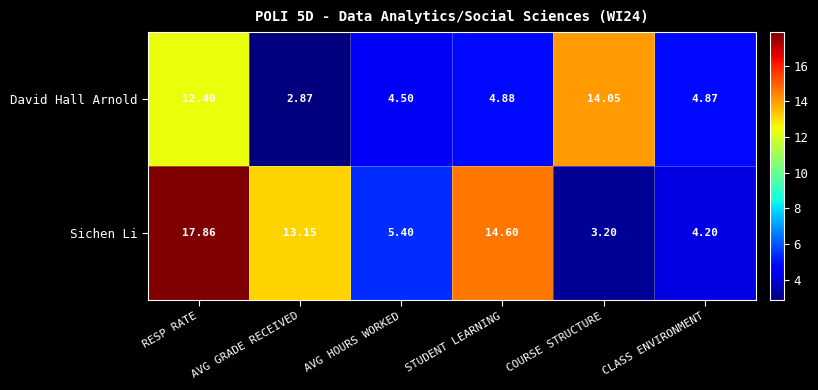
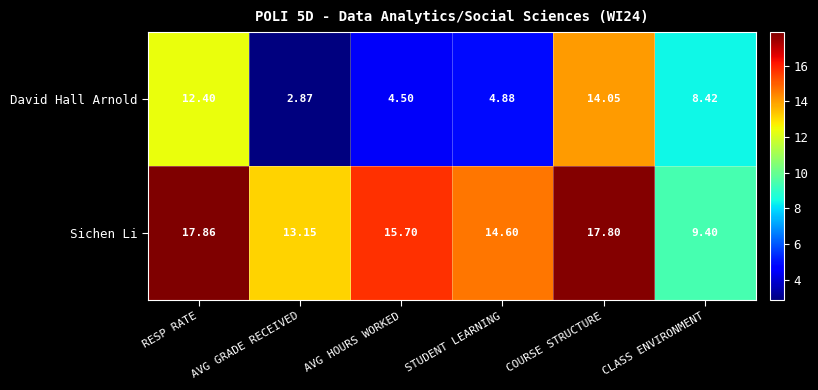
  {
    "David Hall Arnold": {
      "RESP RATE": 12.40,
      "AVG GRADE RECEIVED": 2.87,
      "AVG HOURS WORKED": 4.50,
      "STUDENT LEARNING": 4.88,
      "COURSE STRUCTURE": 14.05,
-     "CLASS ENVIRONMENT": 4.87
+     "CLASS ENVIRONMENT": 8.42
    },
    "Sichen Li": {
      "RESP RATE": 17.86,
      "AVG GRADE RECEIVED": 13.15,
-     "AVG HOURS WORKED": 5.40,
+     "AVG HOURS WORKED": 15.70,
      "STUDENT LEARNING": 14.60,
-     "COURSE STRUCTURE": 3.20,
-     "CLASS ENVIRONMENT": 4.20
+     "COURSE STRUCTURE": 17.80,
+     "CLASS ENVIRONMENT": 9.40
    }
  }
